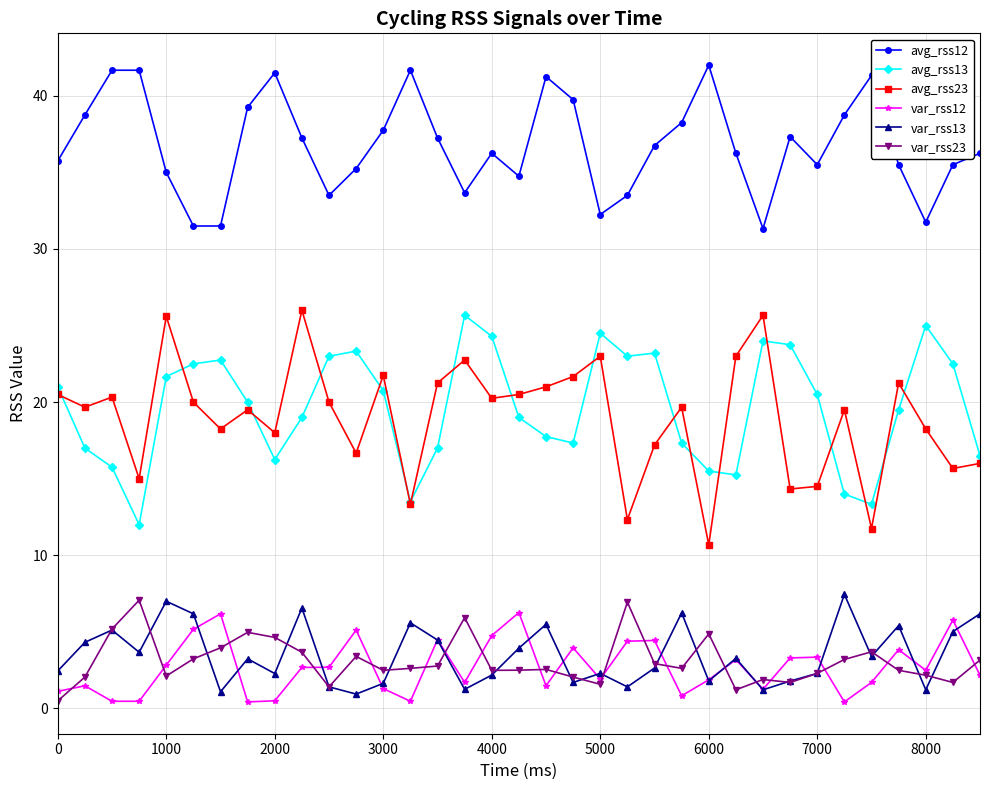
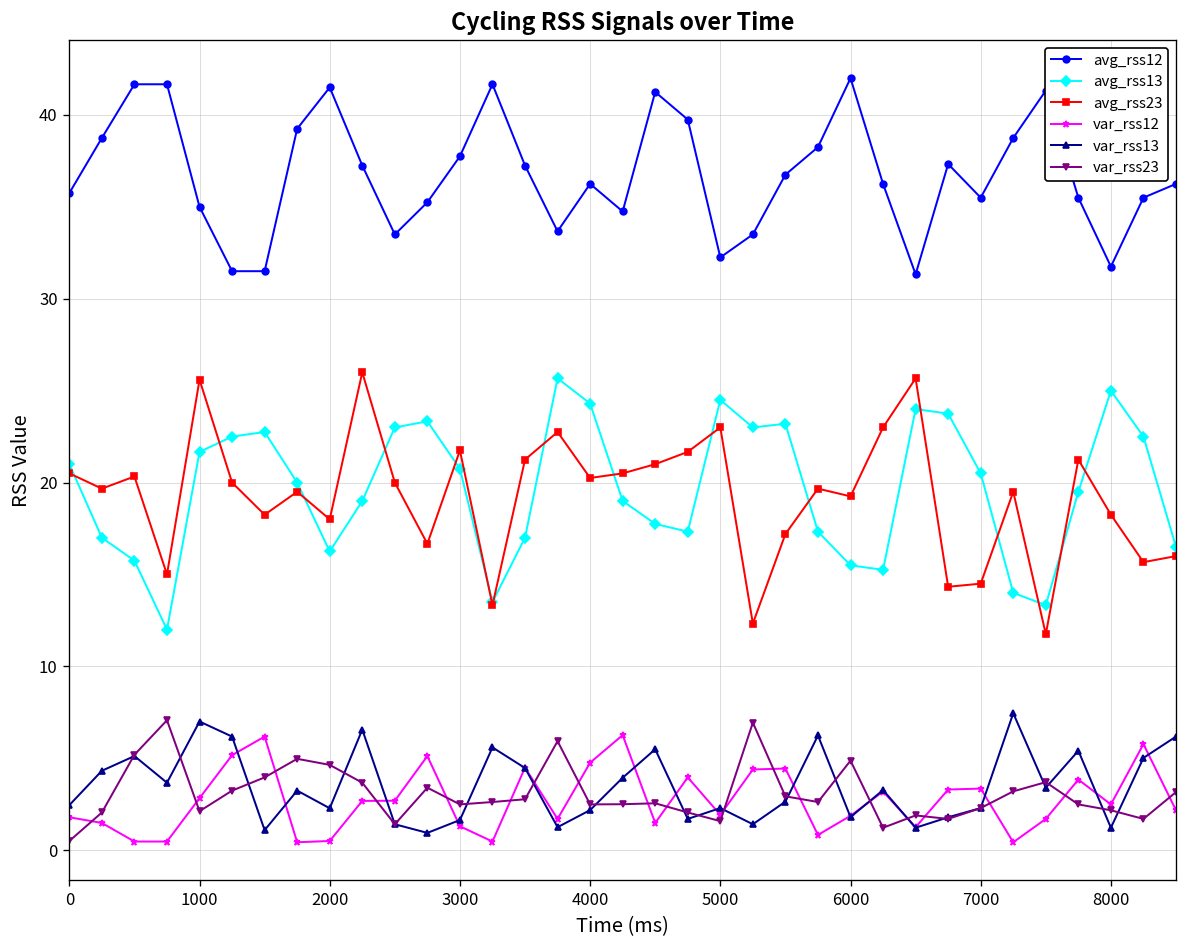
  {
    "avg_rss12": {
      "0": 35.8,
      "1000": 35.0,
      "2000": 41.5,
      "3000": 37.8,
      "4000": 36.3,
      "5000": 32.3,
      "6000": 42.0,
      "7000": 35.5,
      "8000": 31.8
    },
    "avg_rss13": {
      "0": 21.0,
      "1000": 21.7,
      "2000": 16.3,
      "3000": 20.8,
      "4000": 24.3,
      "5000": 24.5,
      "6000": 15.5,
      "7000": 20.5,
      "8000": 25.0
    },
    "avg_rss23": {
      "0": 20.5,
      "1000": 25.6,
      "2000": 18.0,
      "3000": 21.8,
      "4000": 20.3,
      "5000": 23.0,
-     "6000": 10.7,
+     "6000": 19.3,
      "7000": 14.5,
      "8000": 18.3
    },
    "var_rss12": {
-     "0": 1.1,
+     "0": 1.8,
      "1000": 2.8,
      "2000": 0.5,
      "3000": 1.3,
      "4000": 4.8,
      "5000": 1.9,
      "7000": 3.4,
      "8000": 2.5
    },
    "var_rss13": {
      "0": 2.5,
      "1000": 7.0,
      "2000": 2.3,
      "3000": 1.6,
      "4000": 2.2,
      "5000": 2.3,
      "8000": 1.2
    },
    "var_rss23": {
      "0": 0.5,
      "1000": 2.1,
      "2000": 4.6,
      "3000": 2.5,
      "4000": 2.5,
      "5000": 1.6,
      "6000": 4.9,
      "8000": 2.2
    }
  }
